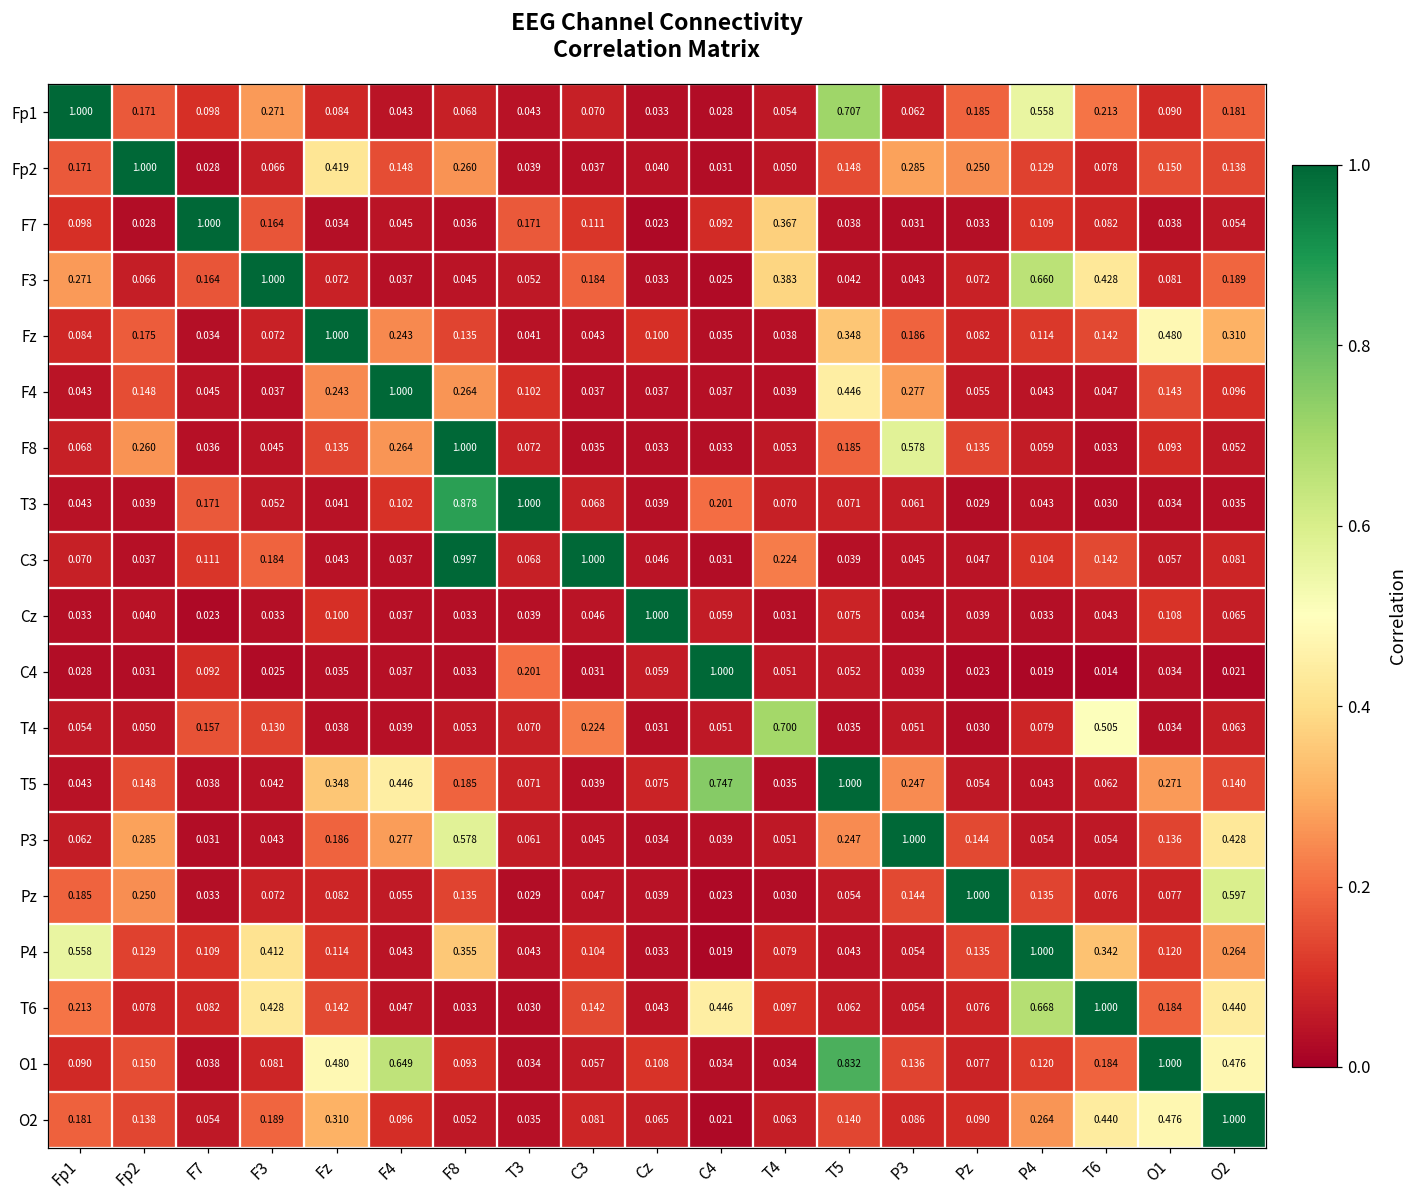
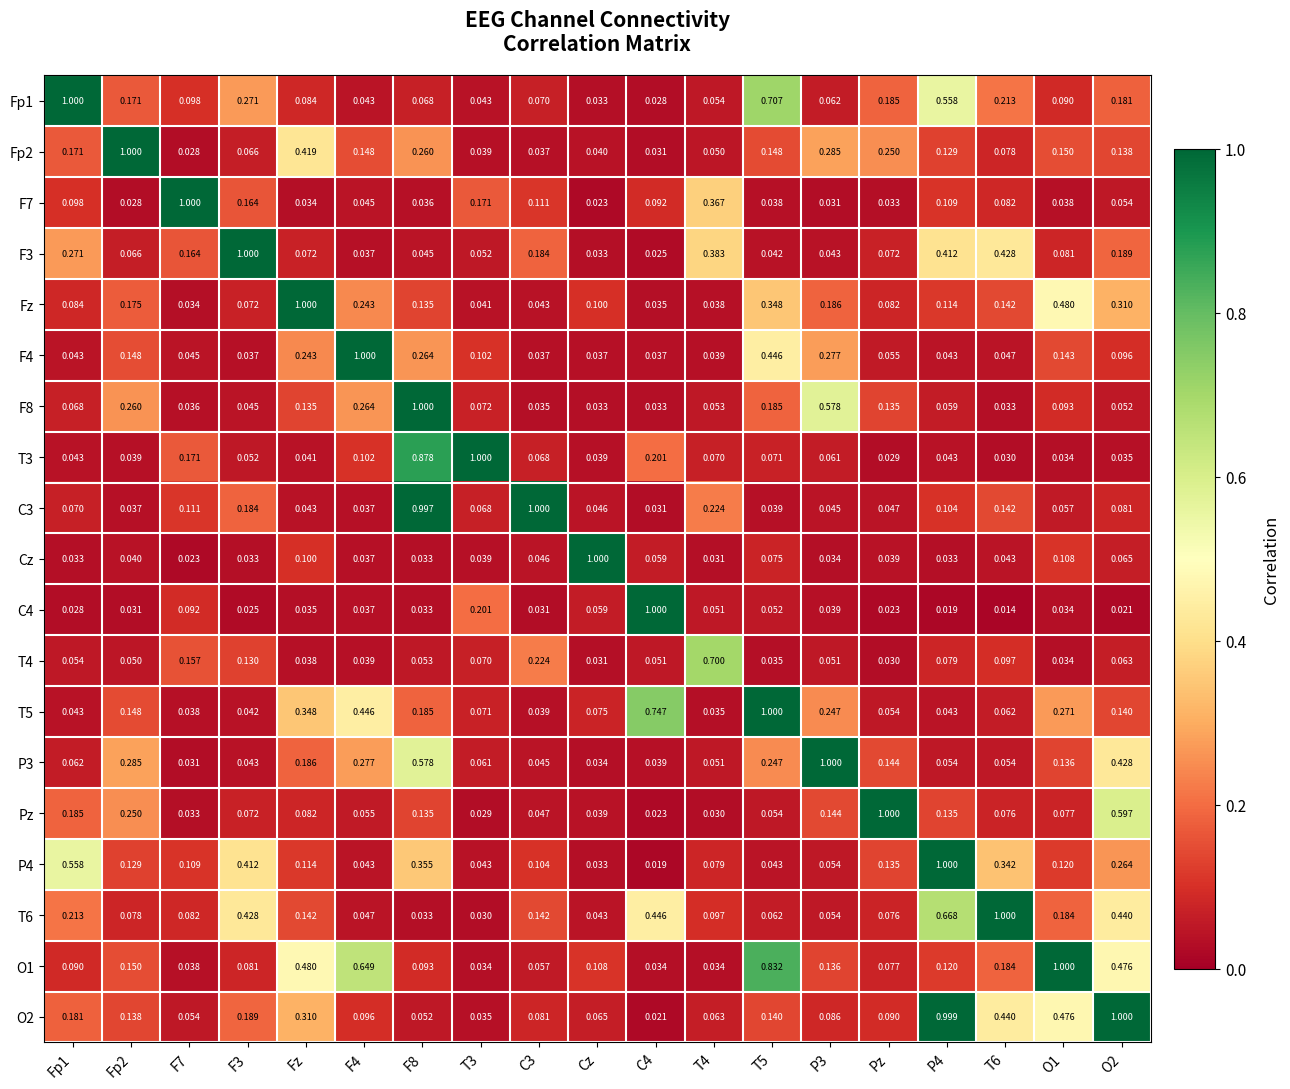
  {
    "F3": {
      "Fp1": 0.271,
      "Fp2": 0.066,
      "F7": 0.164,
      "F3": 1.000,
      "Fz": 0.072,
      "F4": 0.037,
      "F8": 0.045,
      "T3": 0.052,
      "C3": 0.184,
      "Cz": 0.033,
      "C4": 0.025,
      "T4": 0.383,
      "T5": 0.042,
      "P3": 0.043,
      "Pz": 0.072,
-     "P4": 0.660,
+     "P4": 0.412,
      "T6": 0.428,
      "O1": 0.081,
      "O2": 0.189
    },
    "T4": {
      "Fp1": 0.054,
      "Fp2": 0.050,
      "F7": 0.157,
      "F3": 0.130,
      "Fz": 0.038,
      "F4": 0.039,
      "F8": 0.053,
      "T3": 0.070,
      "C3": 0.224,
      "Cz": 0.031,
      "C4": 0.051,
      "T4": 0.700,
      "T5": 0.035,
      "P3": 0.051,
      "Pz": 0.030,
      "P4": 0.079,
-     "T6": 0.505,
+     "T6": 0.097,
      "O1": 0.034,
      "O2": 0.063
    },
    "O2": {
      "Fp1": 0.181,
      "Fp2": 0.138,
      "F7": 0.054,
      "F3": 0.189,
      "Fz": 0.310,
      "F4": 0.096,
      "F8": 0.052,
      "T3": 0.035,
      "C3": 0.081,
      "Cz": 0.065,
      "C4": 0.021,
      "T4": 0.063,
      "T5": 0.140,
      "P3": 0.086,
      "Pz": 0.090,
-     "P4": 0.264,
+     "P4": 0.999,
      "T6": 0.440,
      "O1": 0.476,
      "O2": 1.000
    }
  }
